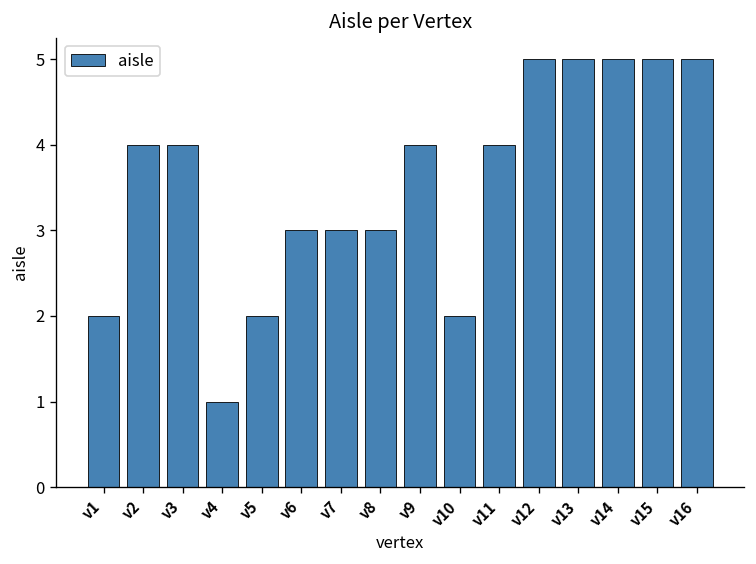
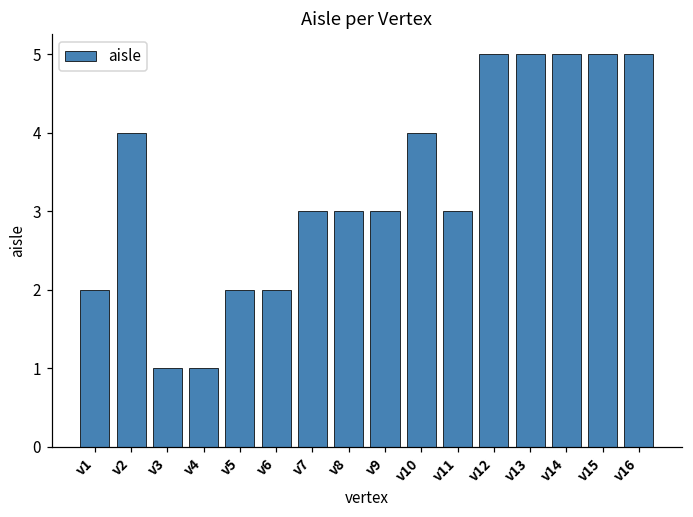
  {
    "v1": 2,
    "v2": 4,
-   "v3": 4,
+   "v3": 1,
    "v4": 1,
    "v5": 2,
-   "v6": 3,
+   "v6": 2,
    "v7": 3,
    "v8": 3,
-   "v9": 4,
-   "v10": 2,
-   "v11": 4,
+   "v9": 3,
+   "v10": 4,
+   "v11": 3,
    "v12": 5,
    "v13": 5,
    "v14": 5,
    "v15": 5,
    "v16": 5
  }
